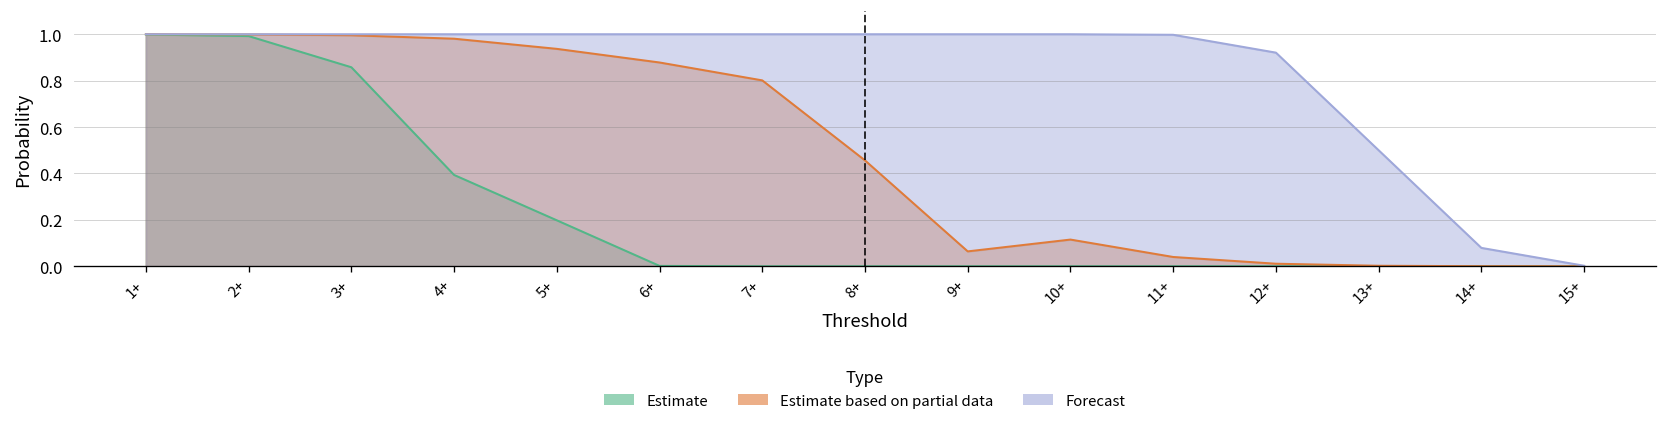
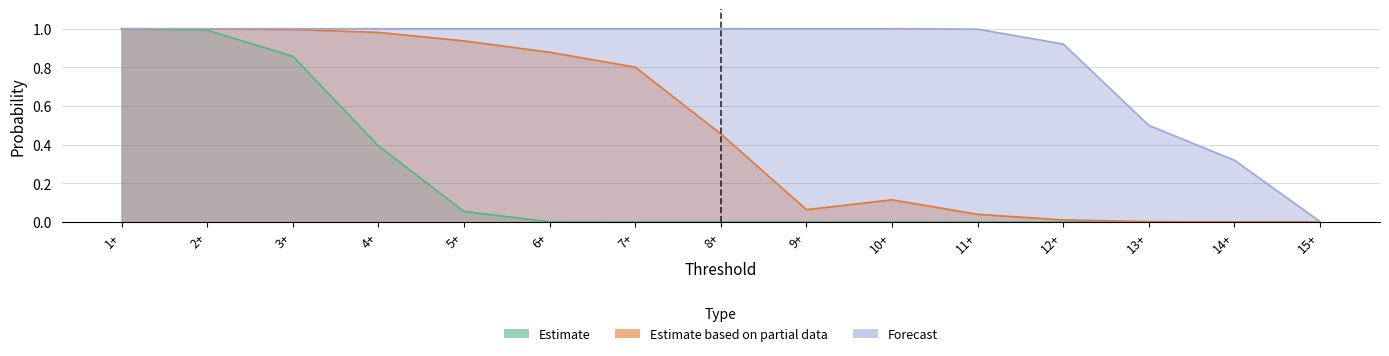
  {
    "Estimate": {
      "3+": 0.86,
      "4+": 0.39,
-     "5+": 0.20,
+     "5+": 0.05,
      "6+": 0.00,
      "7+": 0.00,
      "8+": 0.00,
      "9+": 0.00,
      "10+": 0.00,
      "11+": 0.00
    },
    "Estimate based on partial data": {
      "4+": 0.98,
      "5+": 0.94,
      "6+": 0.88,
      "7+": 0.80,
      "8+": 0.46,
      "9+": 0.06,
      "10+": 0.12,
      "11+": 0.04
    },
    "Forecast": {
      "4+": 1.00,
      "5+": 1.00,
      "6+": 1.00,
      "7+": 1.00,
      "8+": 1.00,
      "9+": 1.00,
      "10+": 1.00,
      "11+": 1.00,
      "12+": 0.92,
      "13+": 0.50,
-     "14+": 0.08
+     "14+": 0.32
    }
  }
